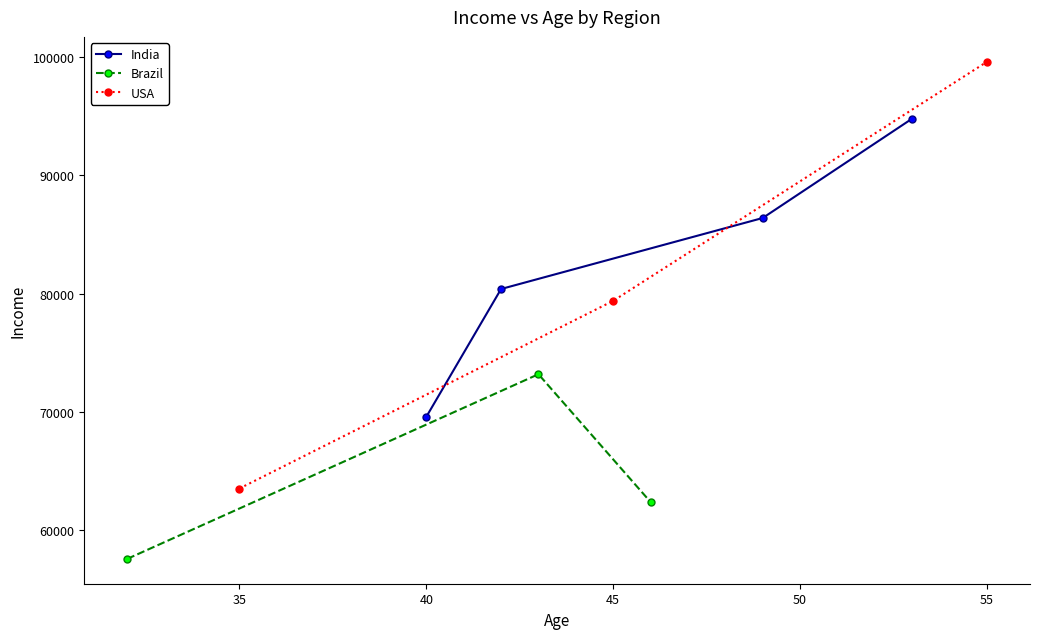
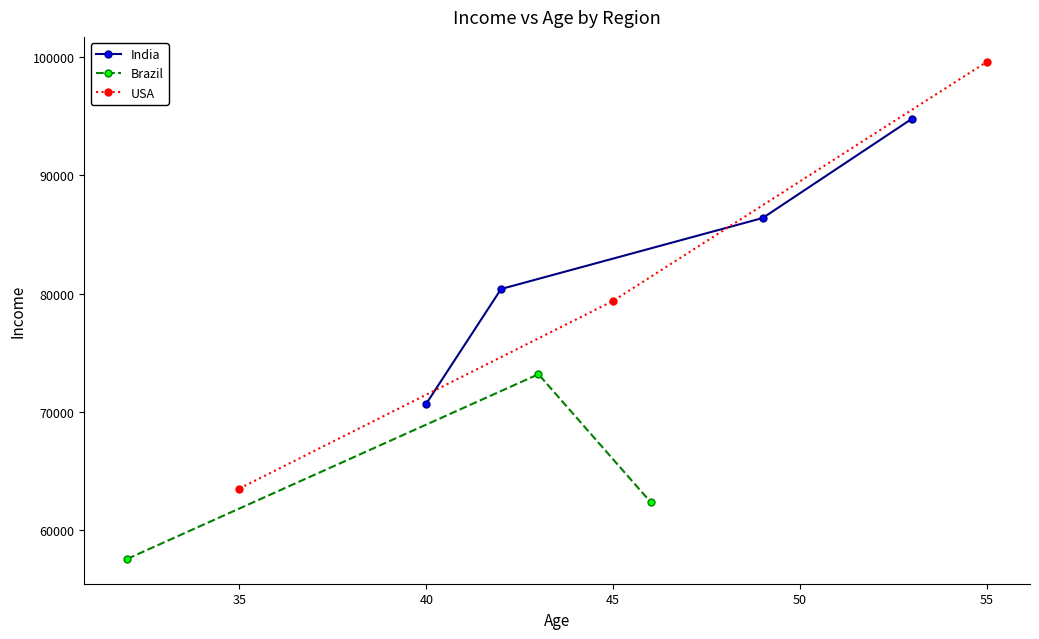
  {
    "India": {
-     "40": 69600
+     "40": 70700
    },
    "USA": {
      "35": 63500,
      "45": 79400,
      "55": 99600
    }
  }
